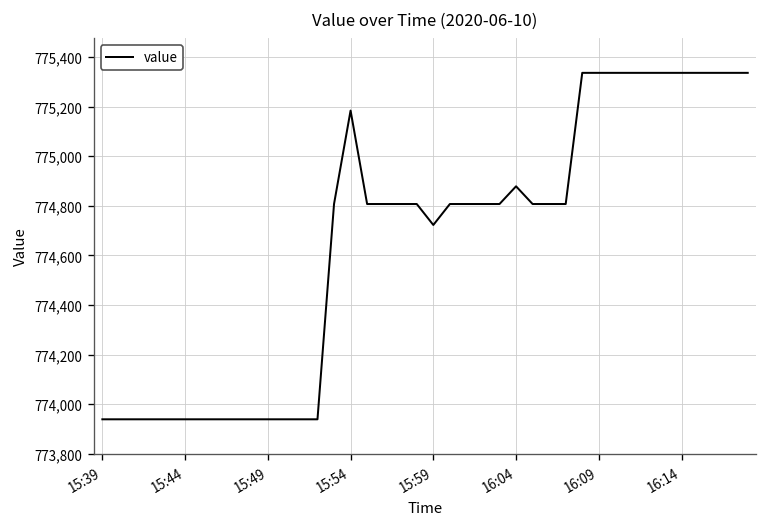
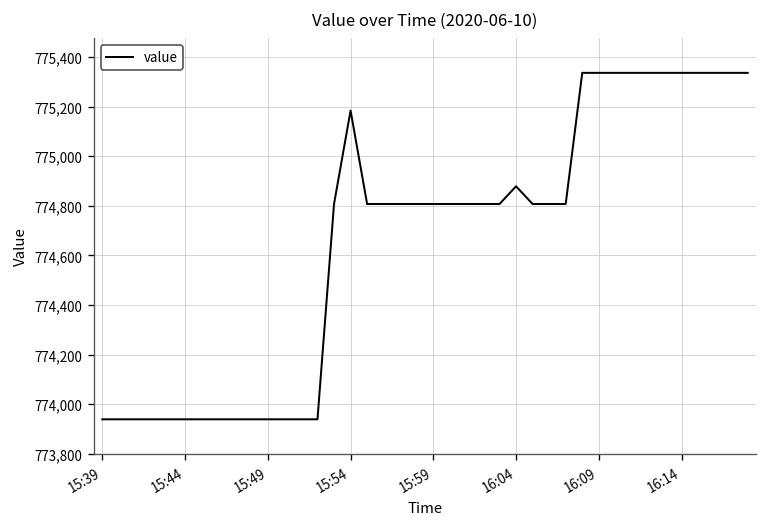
  {
    "15:39": "773,940",
    "15:44": "773,940",
    "15:49": "773,940",
    "15:54": "775,180",
-   "15:59": "774,720",
+   "15:59": "774,810",
    "16:04": "774,880",
    "16:09": "775,340",
    "16:14": "775,340"
  }
